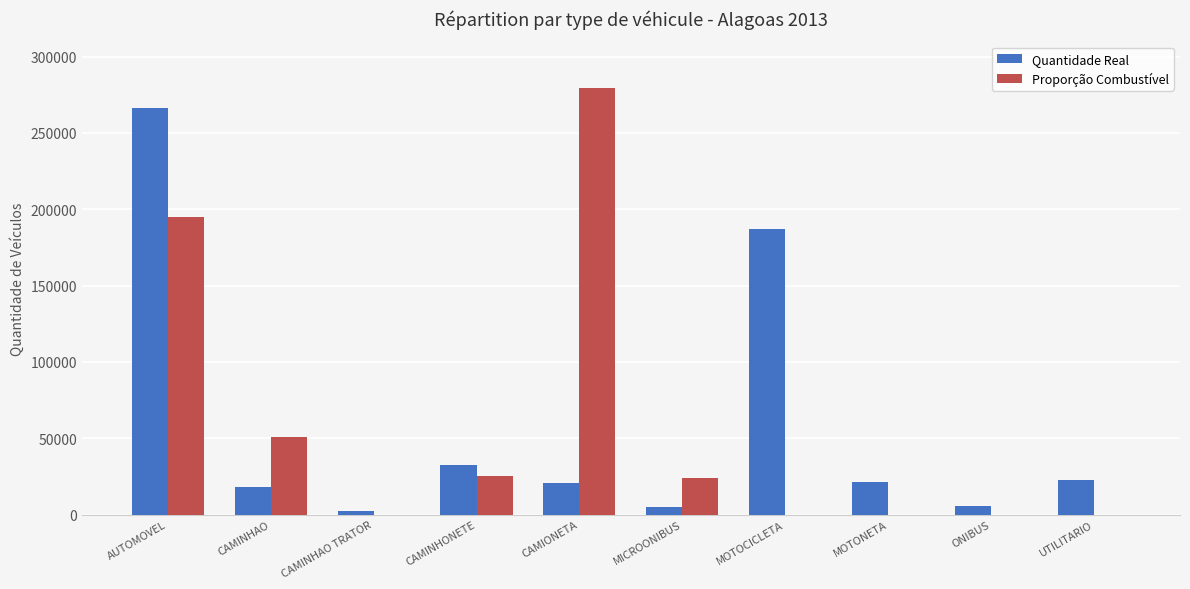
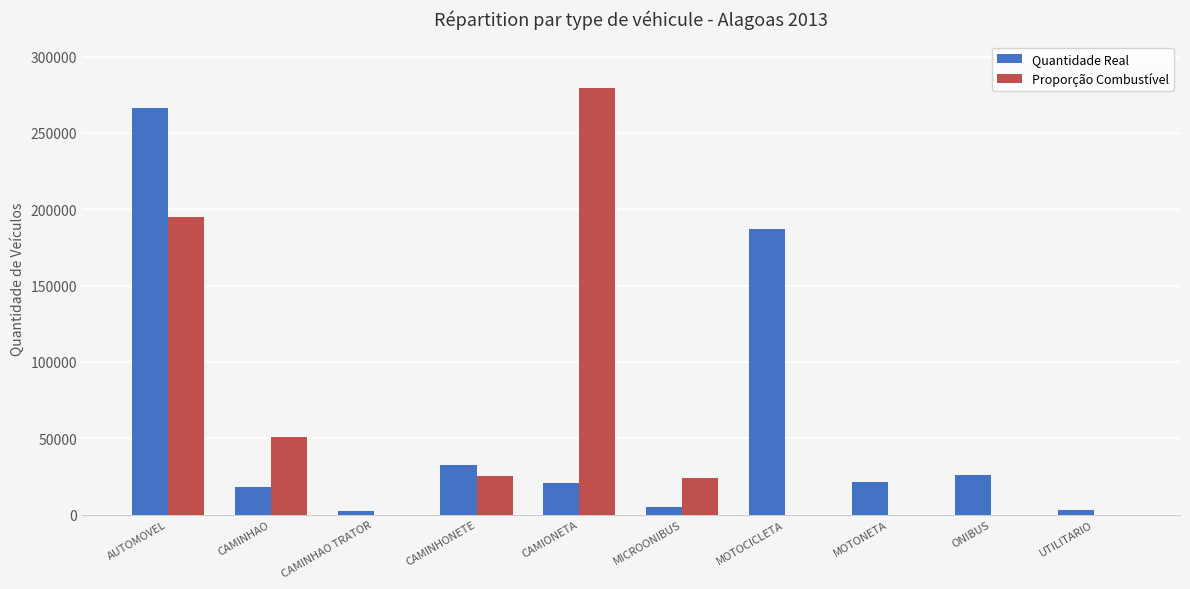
  {
    "Quantidade Real": {
      "AUTOMOVEL": 266000,
      "CAMINHAO": 18000,
      "CAMINHAO TRATOR": 2000,
      "CAMINHONETE": 33000,
      "CAMIONETA": 21000,
      "MICROONIBUS": 5000,
      "MOTOCICLETA": 187000,
      "MOTONETA": 21000,
-     "ONIBUS": 6000,
-     "UTILITARIO": 23000
+     "ONIBUS": 26000,
+     "UTILITARIO": 3000
    },
    "Proporção Combustível": {
      "AUTOMOVEL": 195000,
      "CAMINHAO": 51000,
      "CAMINHAO TRATOR": 0,
      "CAMINHONETE": 25000,
      "CAMIONETA": 280000,
      "MICROONIBUS": 24000,
      "MOTOCICLETA": 0,
      "MOTONETA": 0,
      "ONIBUS": 0,
      "UTILITARIO": 0
    }
  }
